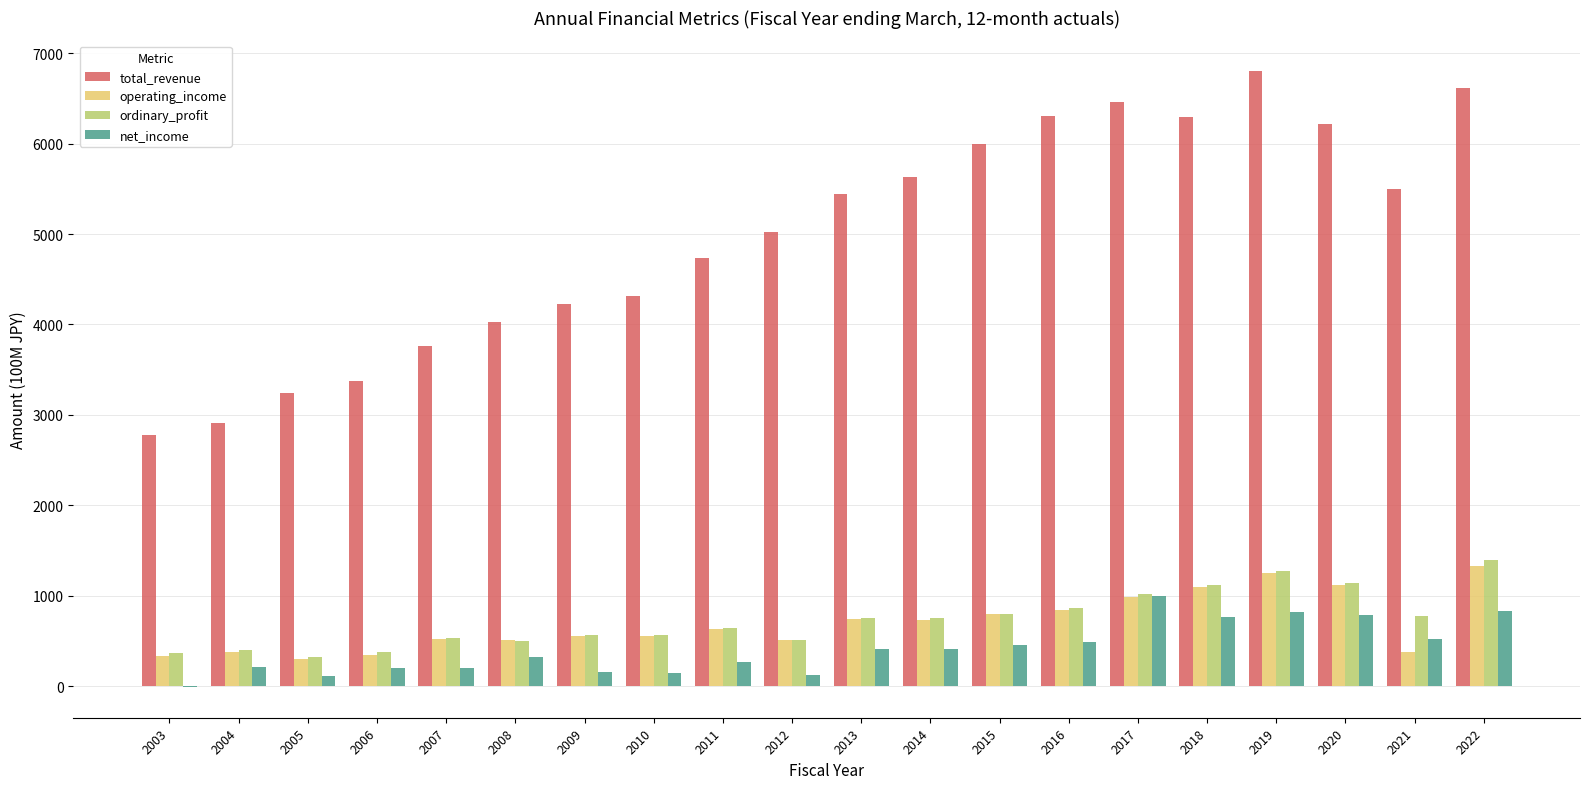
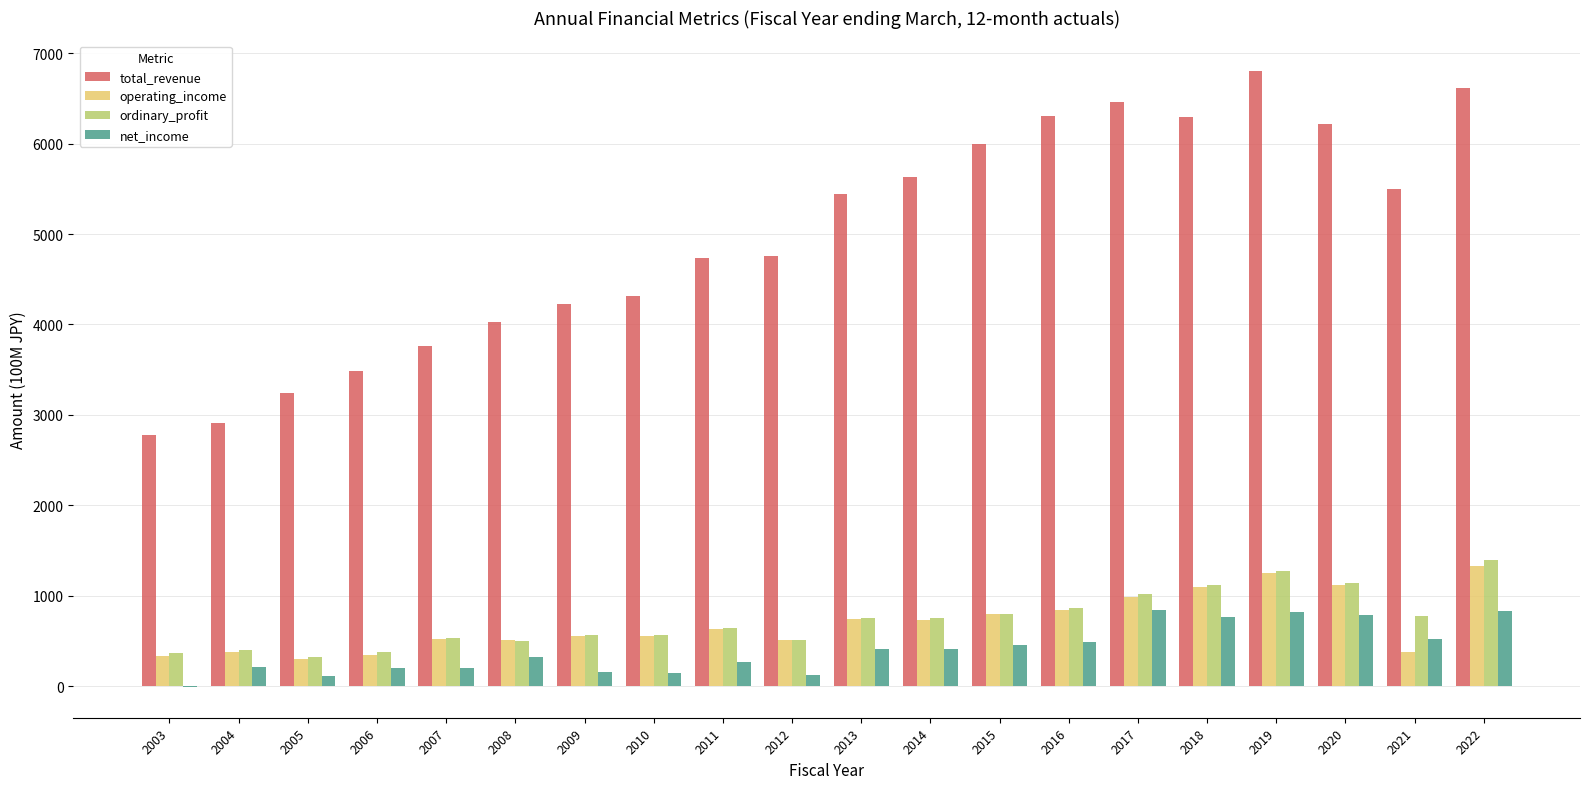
  {
    "total_revenue": {
      "2003": 2800,
      "2004": 2900,
      "2005": 3200,
-     "2006": 3400,
+     "2006": 3500,
      "2007": 3800,
      "2008": 4000,
      "2009": 4200,
      "2010": 4300,
      "2011": 4700,
-     "2012": 5000,
+     "2012": 4800,
      "2013": 5400,
      "2014": 5600,
      "2015": 6000,
      "2016": 6300,
      "2017": 6500,
      "2018": 6300,
      "2019": 6800,
      "2020": 6200,
      "2021": 5500,
      "2022": 6600
    },
    "net_income": {
      "2004": 200,
      "2005": 100,
      "2006": 200,
      "2007": 200,
      "2008": 300,
      "2009": 200,
      "2010": 100,
      "2011": 300,
      "2012": 100,
      "2013": 400,
      "2014": 400,
      "2015": 500,
      "2016": 500,
-     "2017": 1000,
+     "2017": 800,
      "2018": 800,
      "2019": 800,
      "2020": 800,
      "2021": 500,
      "2022": 800
    }
  }
